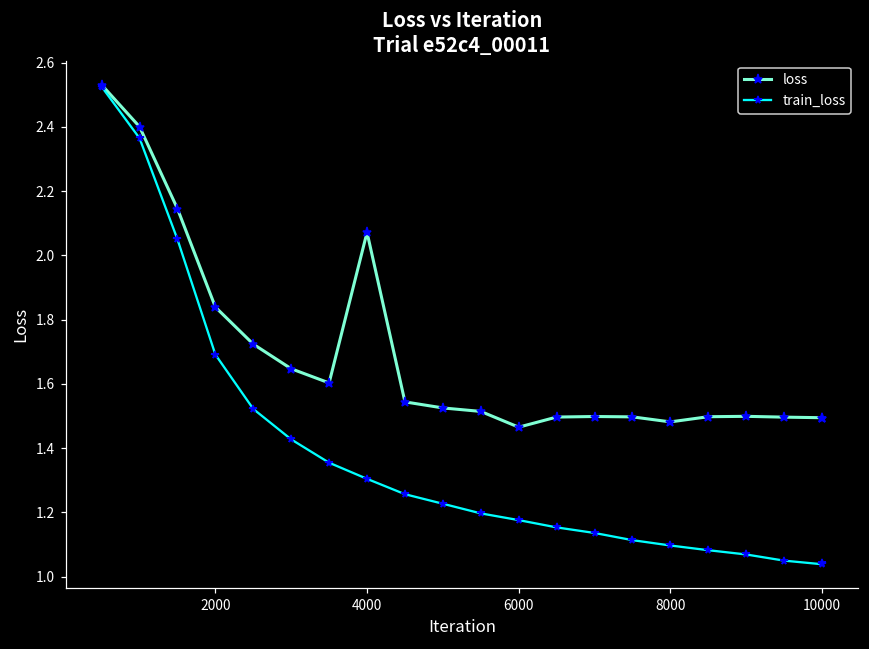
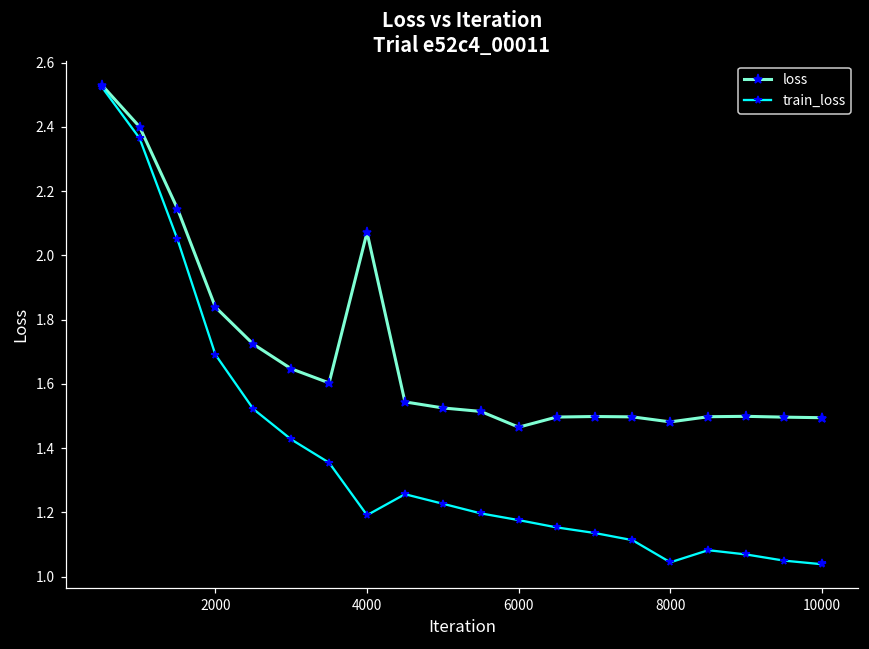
  {
    "loss": {
      "2000": 1.84,
      "4000": 2.07,
      "6000": 1.47,
      "8000": 1.48,
      "10000": 1.50
    },
    "train_loss": {
      "2000": 1.69,
-     "4000": 1.30,
+     "4000": 1.19,
      "6000": 1.18,
-     "8000": 1.10,
+     "8000": 1.04,
      "10000": 1.04
    }
  }
